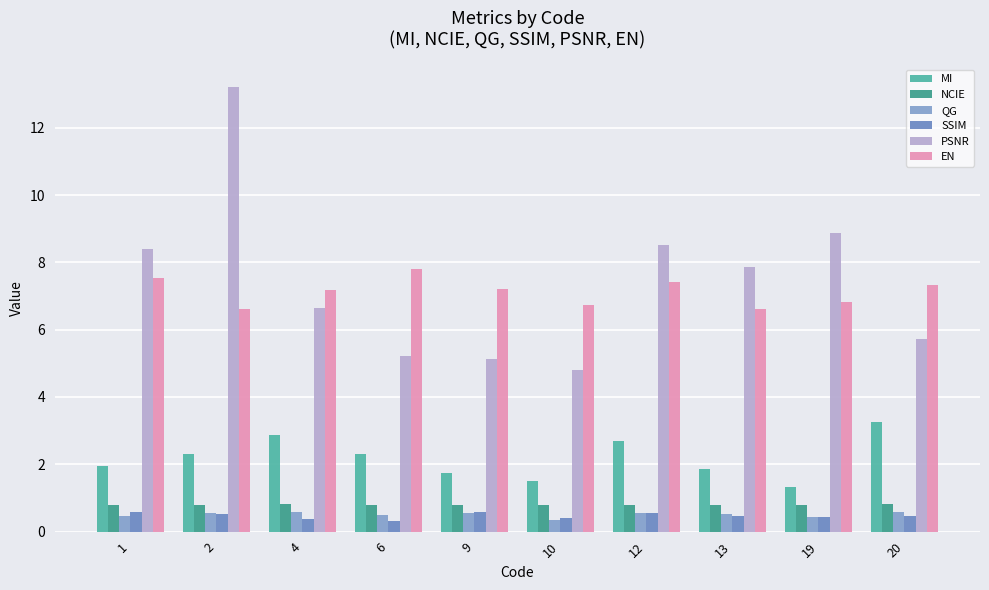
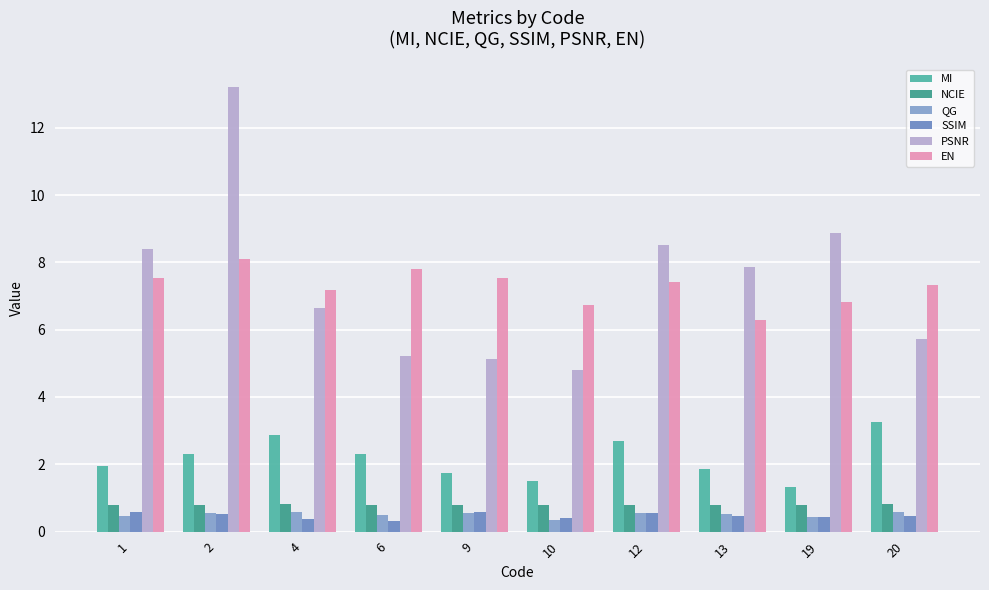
  {
    "EN": {
      "1": 7.5,
-     "2": 6.6,
+     "2": 8.1,
      "4": 7.2,
      "6": 7.8,
-     "9": 7.2,
+     "9": 7.5,
      "10": 6.7,
      "12": 7.4,
-     "13": 6.6,
+     "13": 6.3,
      "19": 6.8,
      "20": 7.3
    }
  }
